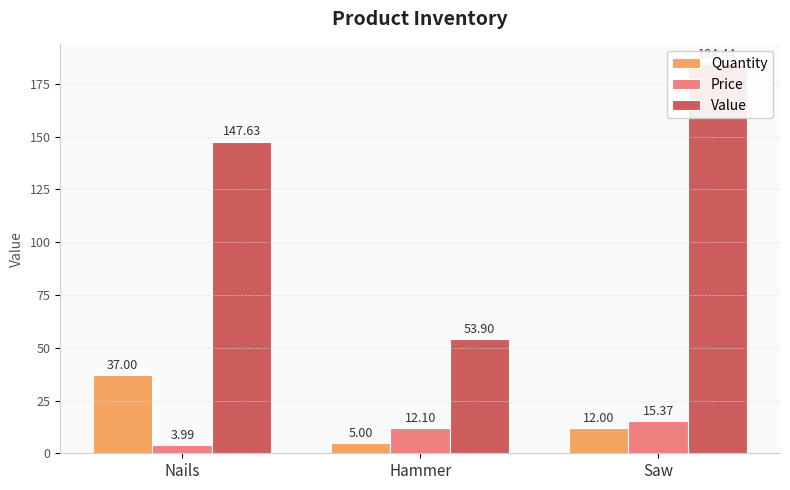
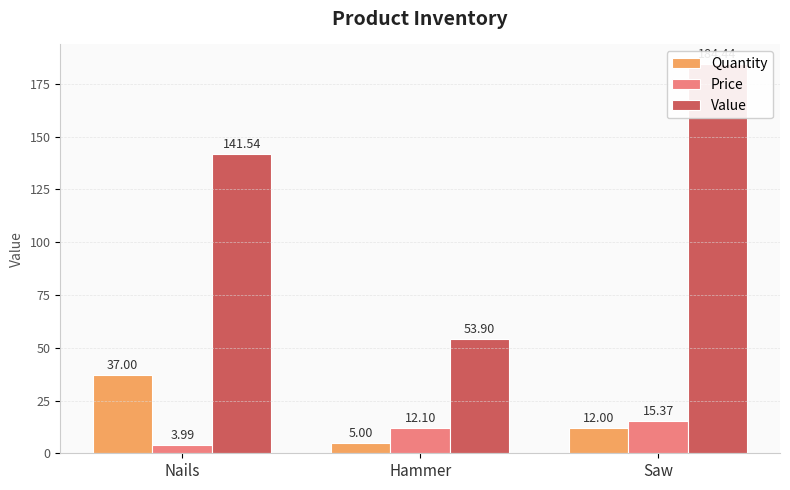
  {
    "Value": {
-     "Nails": 147.63,
+     "Nails": 141.54,
      "Hammer": 53.90
    }
  }
